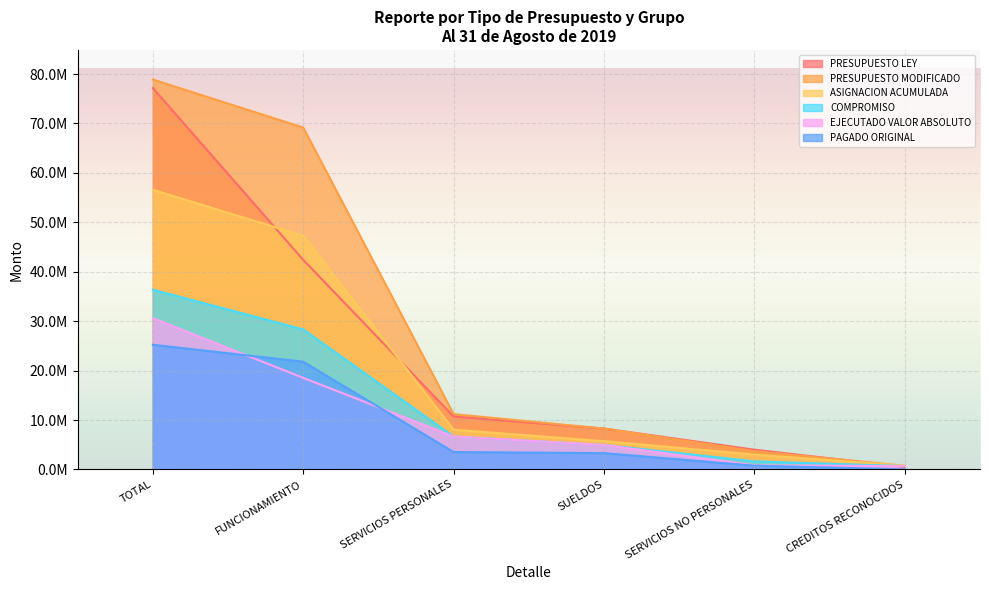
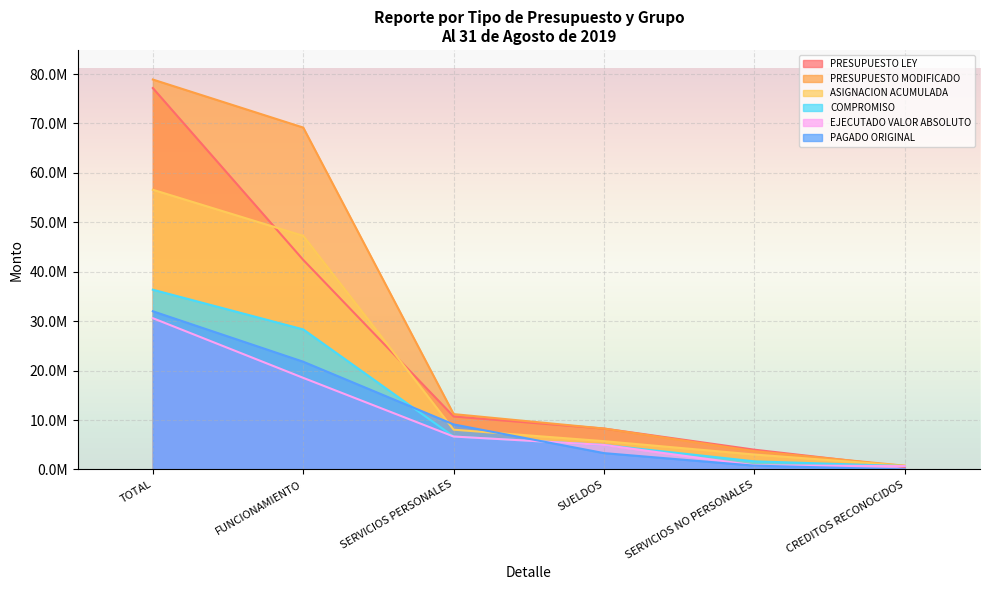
  {
    "PRESUPUESTO LEY": {
      "TOTAL": 77000000,
      "FUNCIONAMIENTO": 42000000
    },
    "COMPROMISO": {
      "TOTAL": 36000000,
      "FUNCIONAMIENTO": 28000000,
      "SERVICIOS NO PERSONALES": 2000000
    },
    "EJECUTADO VALOR ABSOLUTO": {
      "TOTAL": 31000000,
      "FUNCIONAMIENTO": 19000000
    },
    "PAGADO ORIGINAL": {
-     "TOTAL": 25000000,
+     "TOTAL": 32000000,
      "FUNCIONAMIENTO": 22000000,
-     "SERVICIOS PERSONALES": 4000000,
+     "SERVICIOS PERSONALES": 9000000,
      "SUELDOS": 3000000
    }
  }
